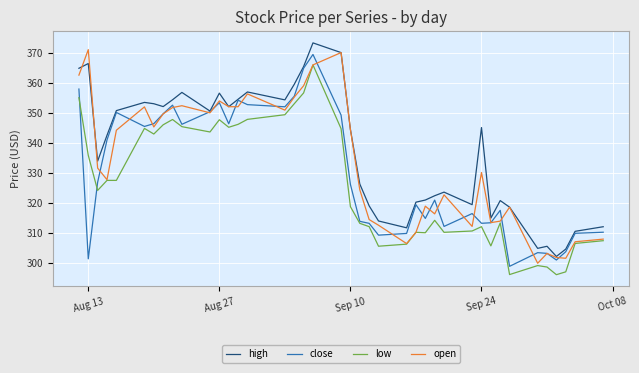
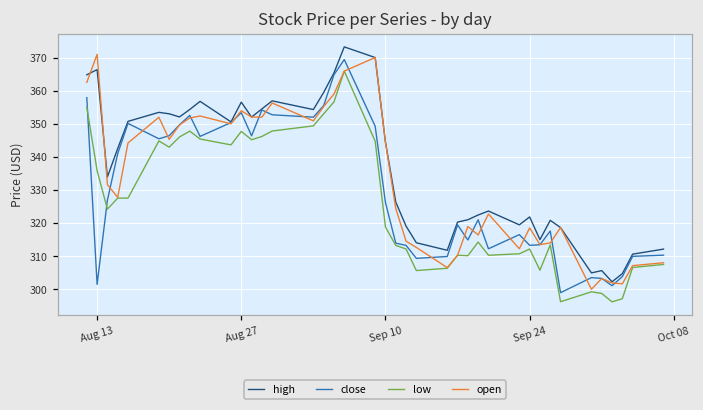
  {
    "high": {
      "Aug 13": 366,
      "Aug 27": 357,
-     "Sep 24": 345
+     "Sep 24": 322
    },
    "close": {
      "Aug 13": 301,
      "Sep 10": 326,
      "Sep 24": 313
    },
    "low": {
      "Aug 13": 336,
      "Aug 27": 348,
      "Sep 10": 319,
      "Sep 24": 312
    },
    "open": {
      "Aug 13": 371,
-     "Sep 24": 330
+     "Sep 24": 319
    }
  }
